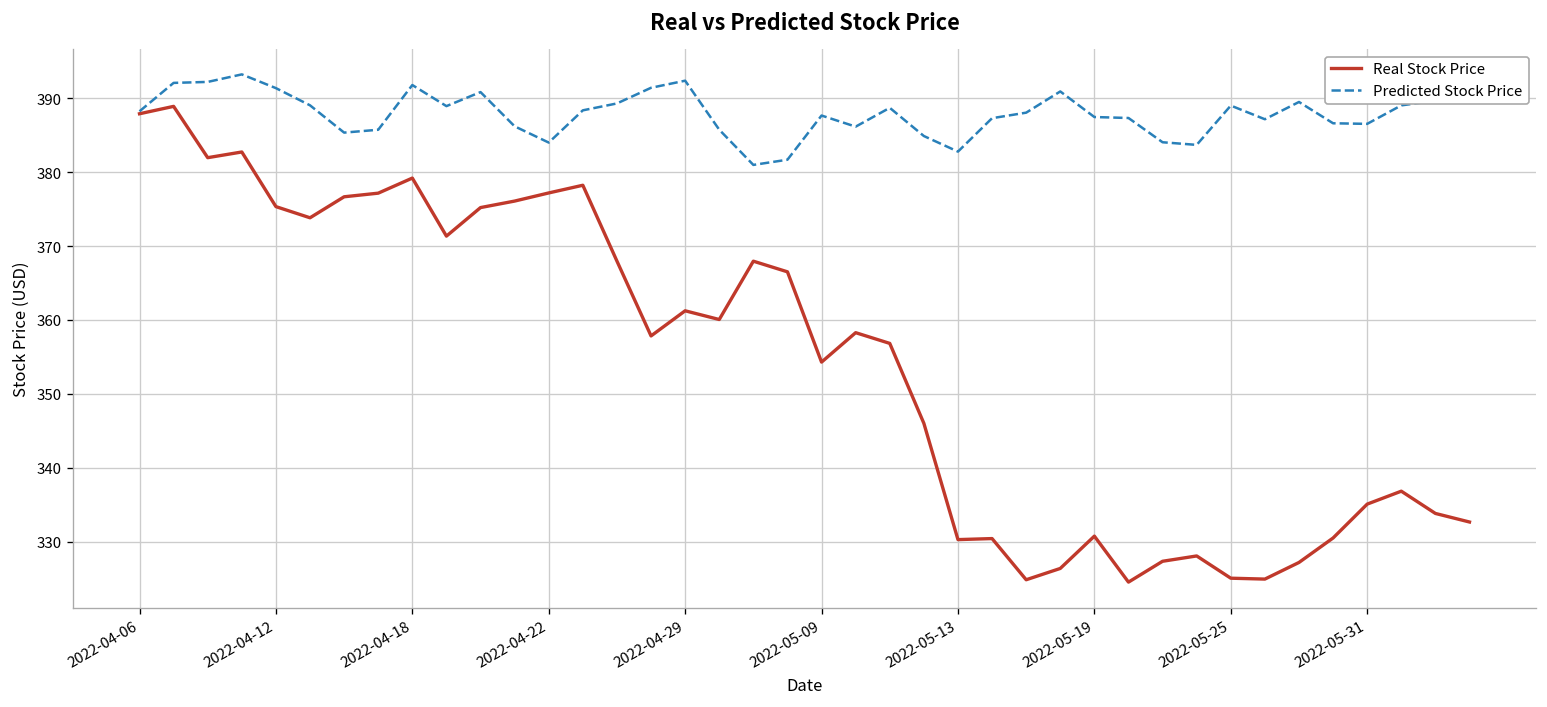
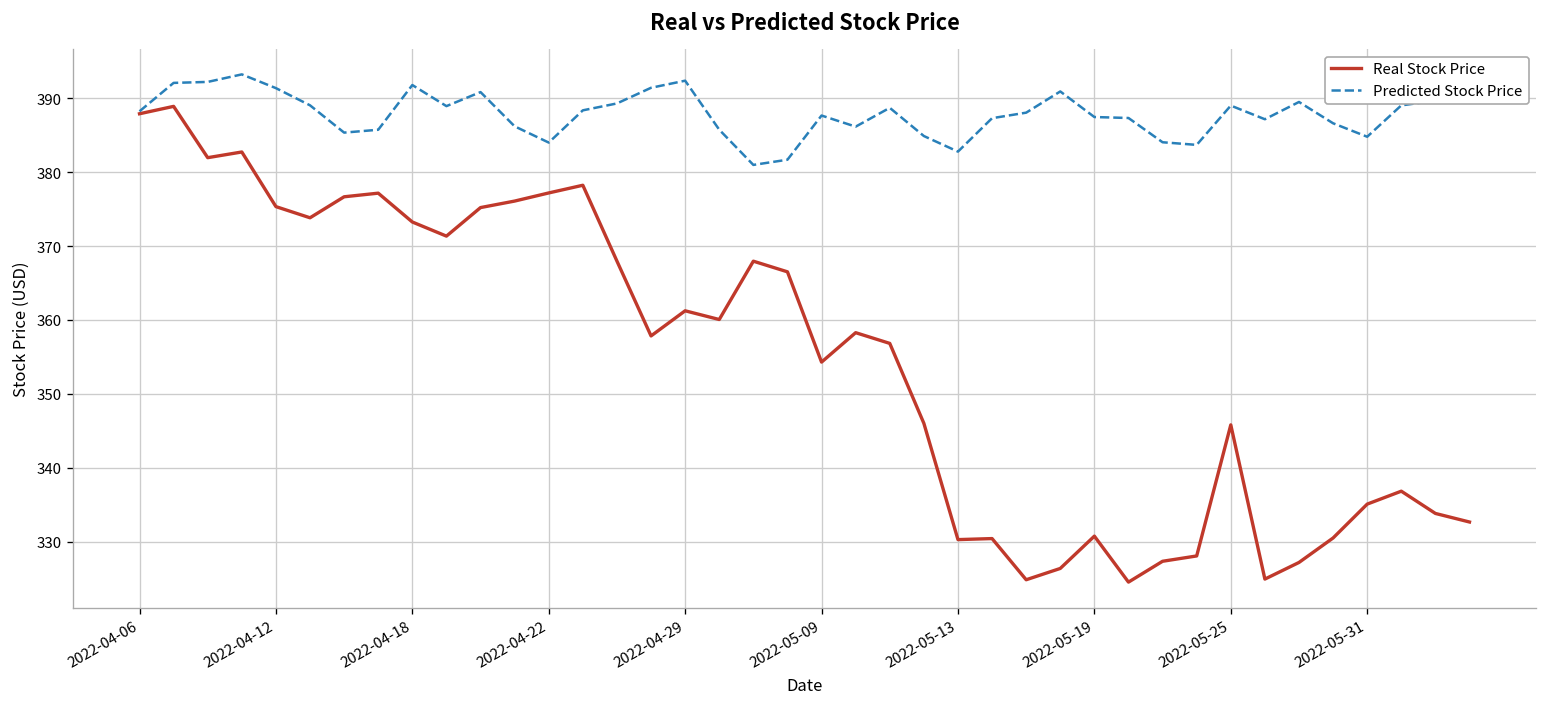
  {
    "Real Stock Price": {
      "2022-04-12": 375,
-     "2022-04-18": 379,
+     "2022-04-18": 373,
      "2022-04-22": 377,
      "2022-04-29": 361,
      "2022-05-09": 354,
      "2022-05-13": 330,
      "2022-05-19": 331,
-     "2022-05-25": 325,
+     "2022-05-25": 346,
      "2022-05-31": 335
    },
    "Predicted Stock Price": {
      "2022-04-12": 391,
      "2022-04-18": 392,
      "2022-04-22": 384,
      "2022-04-29": 392,
      "2022-05-09": 388,
      "2022-05-13": 383,
      "2022-05-19": 387,
      "2022-05-25": 389,
-     "2022-05-31": 387
+     "2022-05-31": 385
    }
  }
